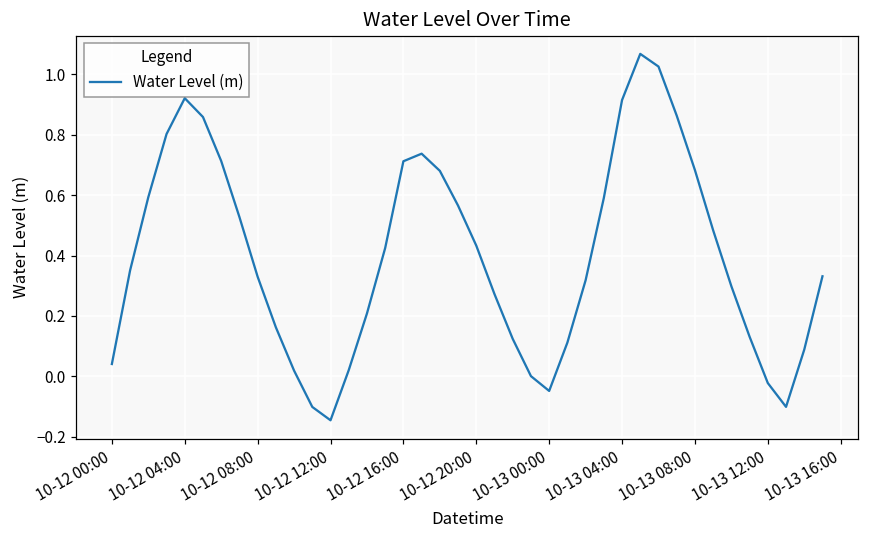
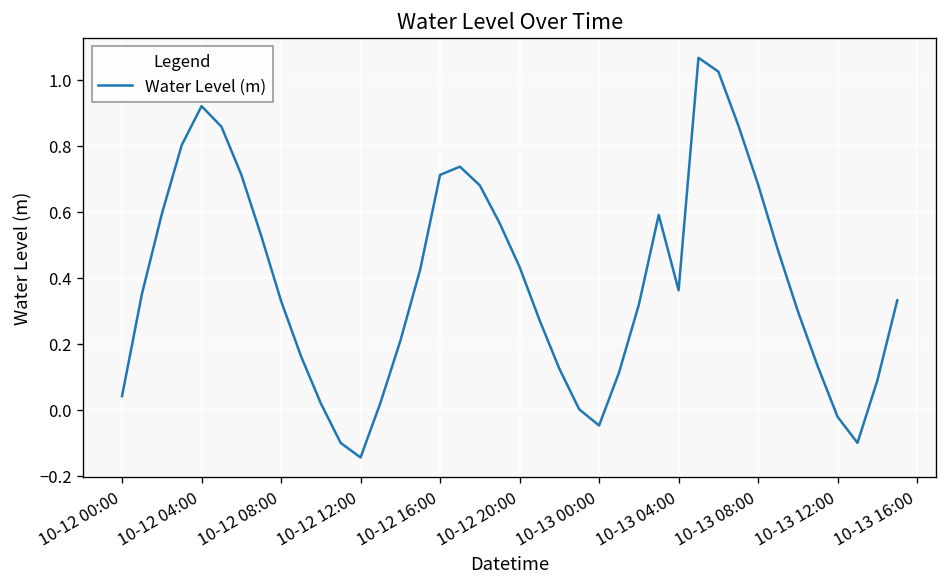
  {
    "10-12 00:00": 0.04,
    "10-12 04:00": 0.92,
    "10-12 08:00": 0.33,
    "10-12 12:00": -0.14,
    "10-12 16:00": 0.71,
    "10-12 20:00": 0.43,
    "10-13 00:00": -0.05,
-   "10-13 04:00": 0.91,
+   "10-13 04:00": 0.36,
    "10-13 08:00": 0.68,
    "10-13 12:00": -0.02
  }
